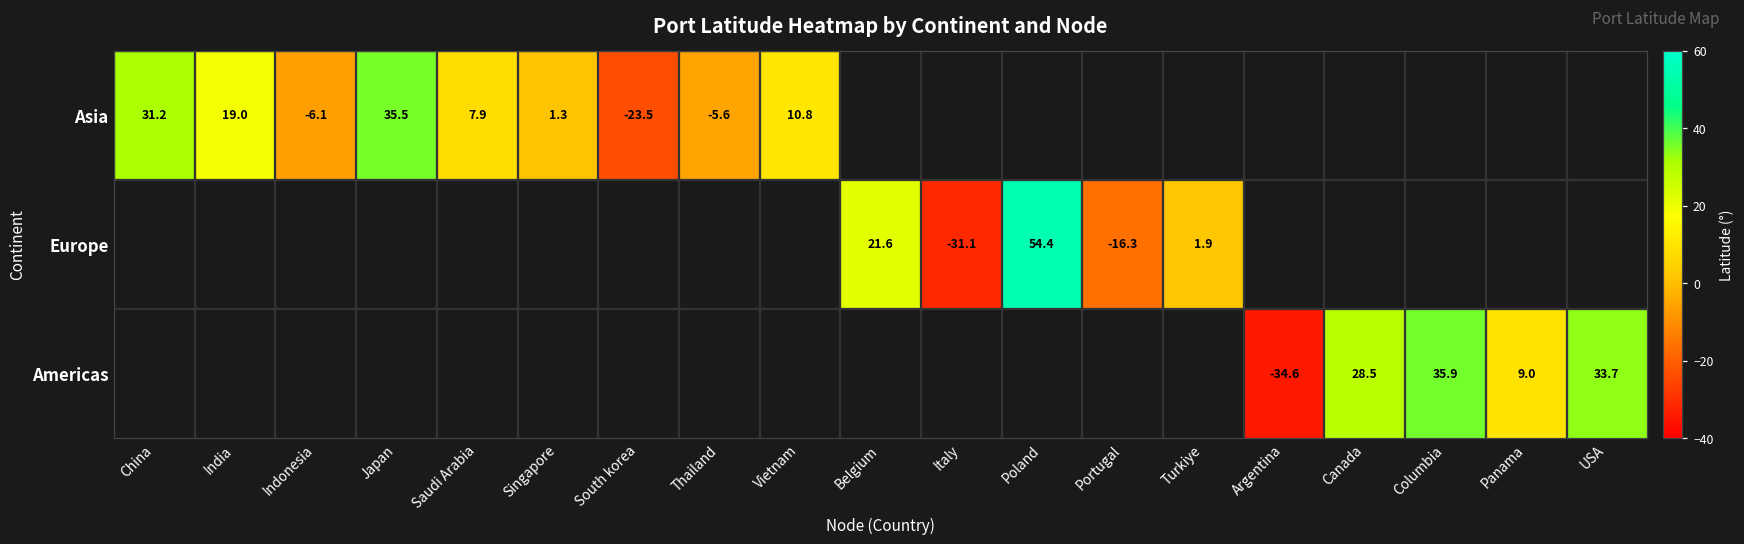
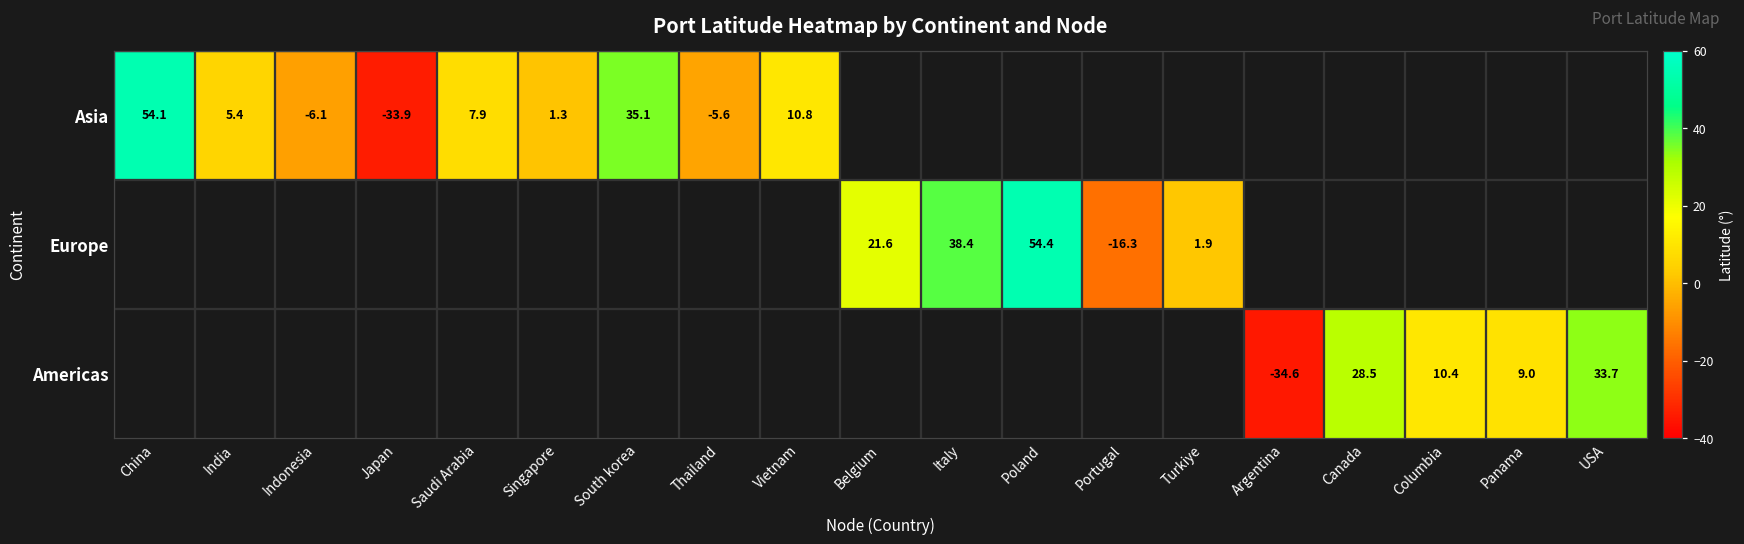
  {
    "Asia": {
-     "China": 31.2,
-     "India": 19.0,
+     "China": 54.1,
+     "India": 5.4,
      "Indonesia": -6.1,
-     "Japan": 35.5,
+     "Japan": -33.9,
      "Saudi Arabia": 7.9,
      "Singapore": 1.3,
-     "South korea": -23.5,
+     "South korea": 35.1,
      "Thailand": -5.6,
      "Vietnam": 10.8
    },
    "Europe": {
      "Belgium": 21.6,
-     "Italy": -31.1,
+     "Italy": 38.4,
      "Poland": 54.4,
      "Portugal": -16.3,
      "Turkiye": 1.9
    },
    "Americas": {
      "Argentina": -34.6,
      "Canada": 28.5,
-     "Columbia": 35.9,
+     "Columbia": 10.4,
      "Panama": 9.0,
      "USA": 33.7
    }
  }
